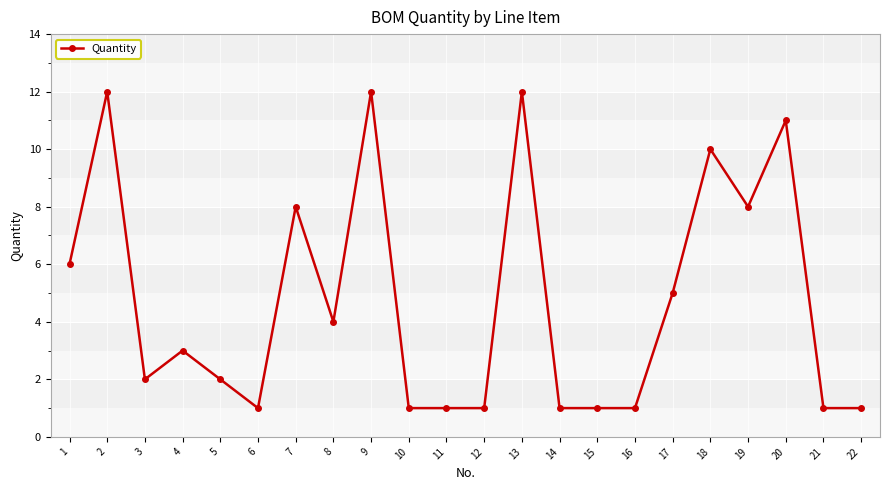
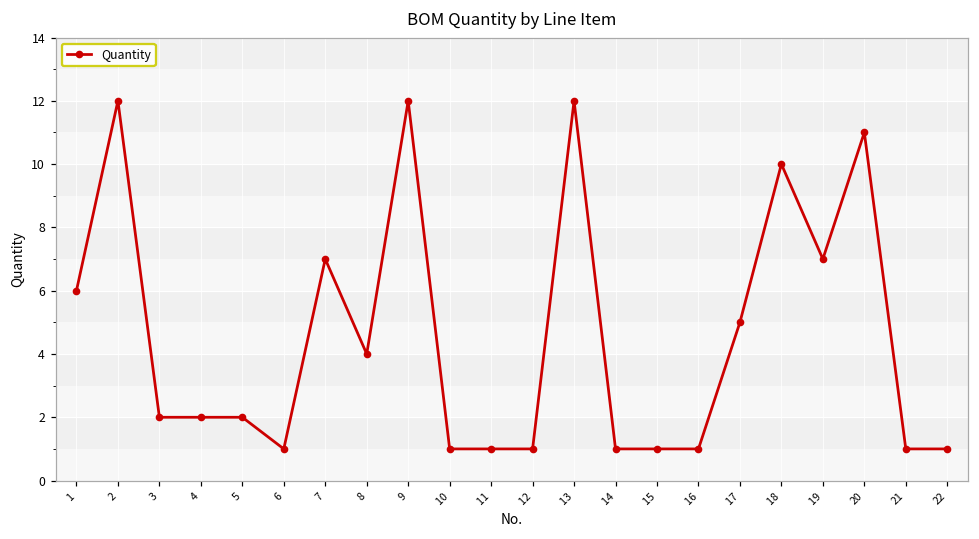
  {
    "1": 6,
    "2": 12,
    "3": 2,
-   "4": 3,
+   "4": 2,
    "5": 2,
    "6": 1,
-   "7": 8,
+   "7": 7,
    "8": 4,
    "9": 12,
    "10": 1,
    "11": 1,
    "12": 1,
    "13": 12,
    "14": 1,
    "15": 1,
    "16": 1,
    "17": 5,
    "18": 10,
-   "19": 8,
+   "19": 7,
    "20": 11,
    "21": 1,
    "22": 1
  }
